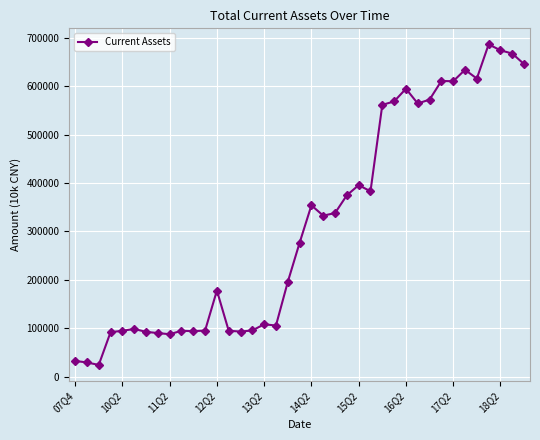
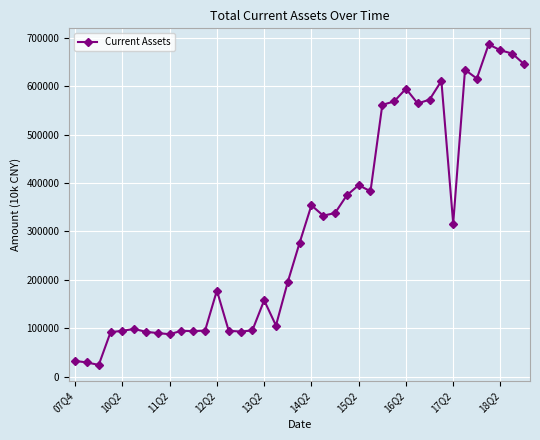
  {
    "07Q4": 30000,
    "10Q2": 90000,
    "11Q2": 90000,
    "12Q2": 180000,
-   "13Q2": 110000,
+   "13Q2": 160000,
    "14Q2": 350000,
    "15Q2": 400000,
    "16Q2": 590000,
-   "17Q2": 610000,
+   "17Q2": 320000,
    "18Q2": 670000
  }
